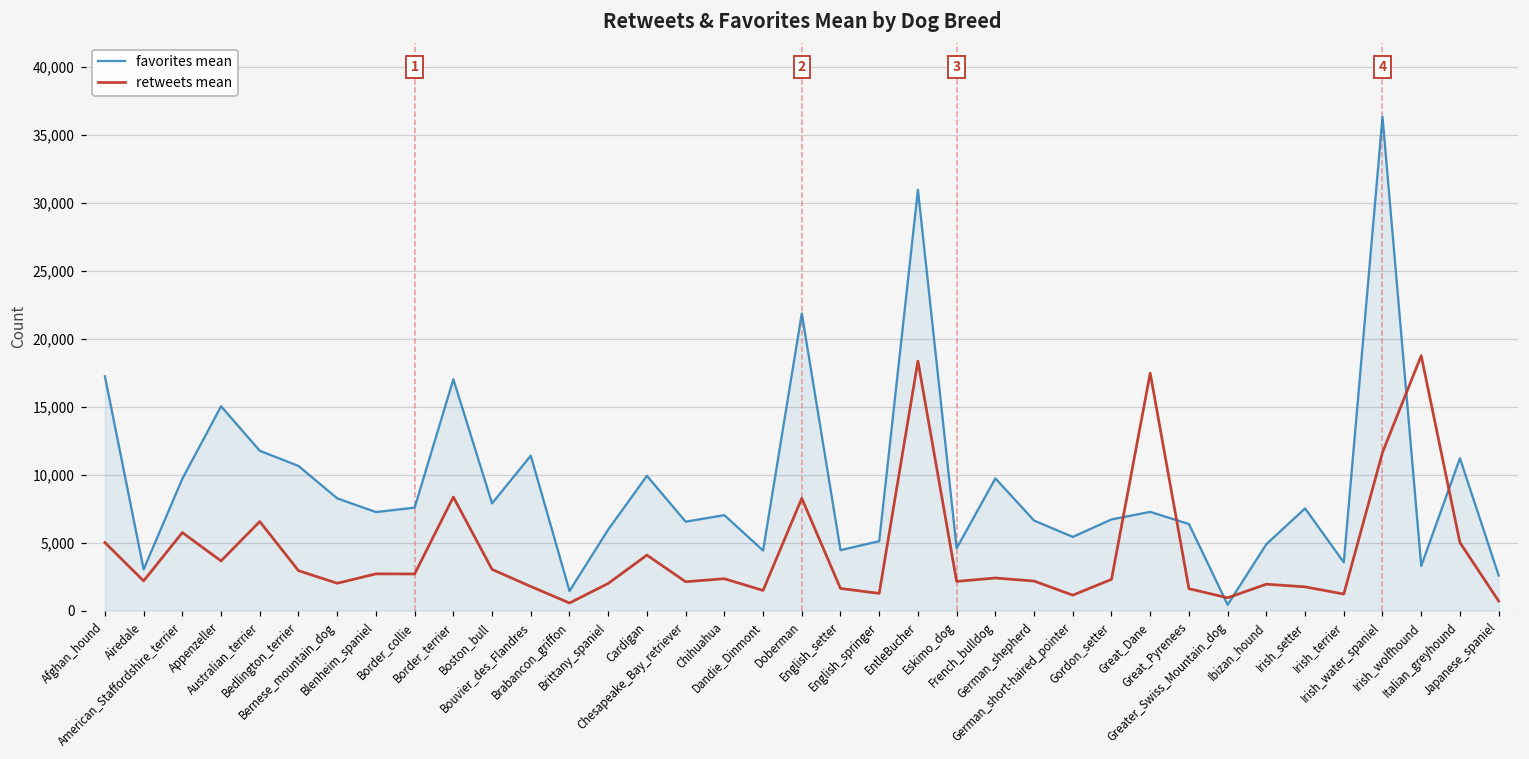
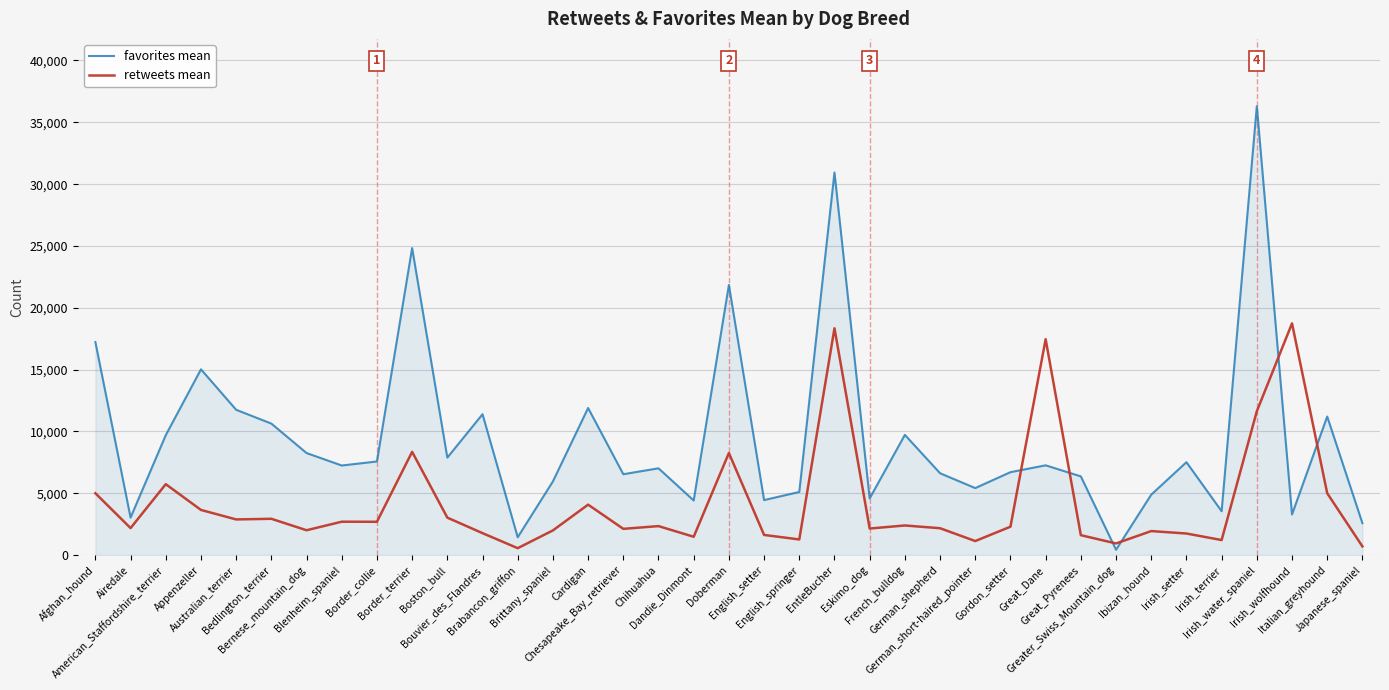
  {
    "favorites mean": {
      "Afghan_hound": "17,200",
      "Airedale": "3,000",
      "American_Staffordshire_terrier": "9,700",
      "Appenzeller": "15,000",
      "Australian_terrier": "11,800",
      "Bedlington_terrier": "10,600",
      "Bernese_mountain_dog": "8,300",
      "Blenheim_spaniel": "7,200",
      "Border_collie": "7,600",
-     "Border_terrier": "17,000",
+     "Border_terrier": "24,800",
      "Boston_bull": "7,900",
      "Bouvier_des_Flandres": "11,400",
      "Brabancon_griffon": "1,400",
      "Brittany_spaniel": "6,000",
-     "Cardigan": "9,900",
+     "Cardigan": "11,900",
      "Chesapeake_Bay_retriever": "6,500",
      "Chihuahua": "7,000",
      "Dandie_Dinmont": "4,400",
      "Doberman": "21,800",
      "English_setter": "4,500",
      "English_springer": "5,100",
      "EntleBucher": "30,900",
      "Eskimo_dog": "4,600",
      "French_bulldog": "9,700",
      "German_shepherd": "6,600",
      "German_short-haired_pointer": "5,400",
      "Gordon_setter": "6,700",
      "Great_Dane": "7,300",
      "Great_Pyrenees": "6,400",
      "Greater_Swiss_Mountain_dog": "400",
      "Ibizan_hound": "4,900",
      "Irish_setter": "7,500",
      "Irish_terrier": "3,600",
      "Irish_water_spaniel": "36,300",
      "Irish_wolfhound": "3,300",
      "Italian_greyhound": "11,200",
      "Japanese_spaniel": "2,600"
    },
    "retweets mean": {
      "Afghan_hound": "5,000",
      "Airedale": "2,200",
      "American_Staffordshire_terrier": "5,700",
      "Appenzeller": "3,700",
-     "Australian_terrier": "6,600",
+     "Australian_terrier": "2,900",
      "Bedlington_terrier": "2,900",
      "Bernese_mountain_dog": "2,000",
      "Blenheim_spaniel": "2,700",
      "Border_collie": "2,700",
      "Border_terrier": "8,400",
      "Boston_bull": "3,000",
      "Bouvier_des_Flandres": "1,800",
      "Brabancon_griffon": "600",
      "Brittany_spaniel": "2,000",
      "Cardigan": "4,100",
      "Chesapeake_Bay_retriever": "2,100",
      "Chihuahua": "2,300",
      "Dandie_Dinmont": "1,500",
      "Doberman": "8,300",
      "English_setter": "1,600",
      "English_springer": "1,300",
      "EntleBucher": "18,300",
      "Eskimo_dog": "2,200",
      "French_bulldog": "2,400",
      "German_shepherd": "2,200",
      "German_short-haired_pointer": "1,100",
      "Gordon_setter": "2,300",
      "Great_Dane": "17,500",
      "Great_Pyrenees": "1,600",
      "Greater_Swiss_Mountain_dog": "900",
      "Ibizan_hound": "1,900",
      "Irish_setter": "1,800",
      "Irish_terrier": "1,200",
      "Irish_water_spaniel": "11,600",
      "Irish_wolfhound": "18,700",
      "Italian_greyhound": "5,000",
      "Japanese_spaniel": "700"
    }
  }
